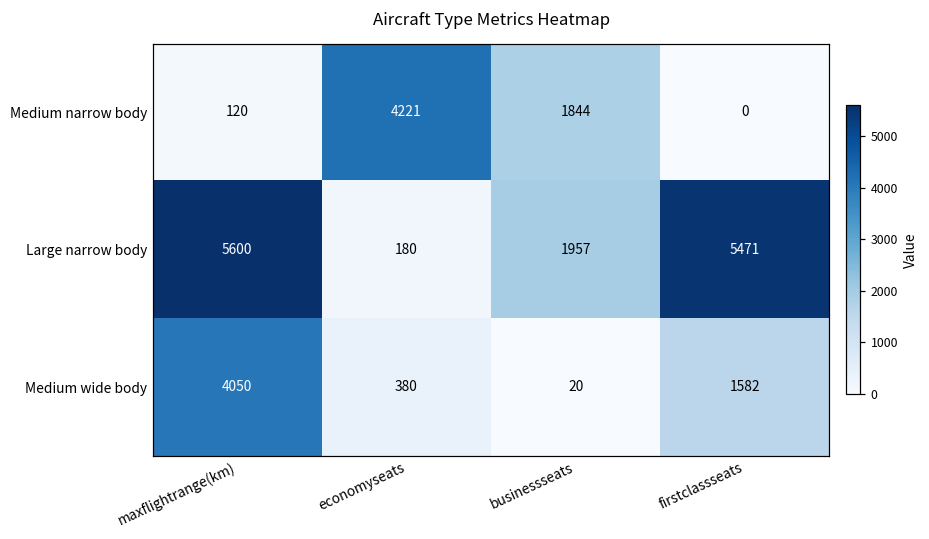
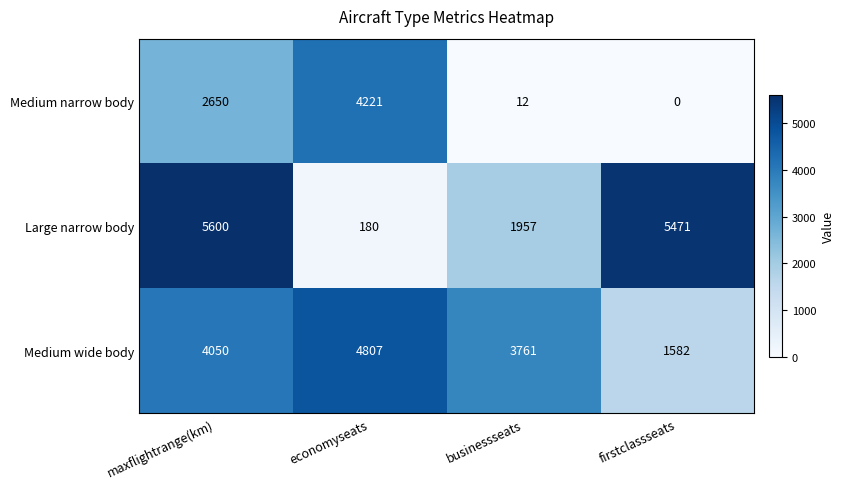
  {
    "Medium narrow body": {
-     "maxflightrange(km)": 120,
+     "maxflightrange(km)": 2650,
      "economyseats": 4221,
-     "businessseats": 1844,
+     "businessseats": 12,
      "firstclassseats": 0
    },
    "Large narrow body": {
      "maxflightrange(km)": 5600,
      "economyseats": 180,
      "businessseats": 1957,
      "firstclassseats": 5471
    },
    "Medium wide body": {
      "maxflightrange(km)": 4050,
-     "economyseats": 380,
-     "businessseats": 20,
+     "economyseats": 4807,
+     "businessseats": 3761,
      "firstclassseats": 1582
    }
  }
